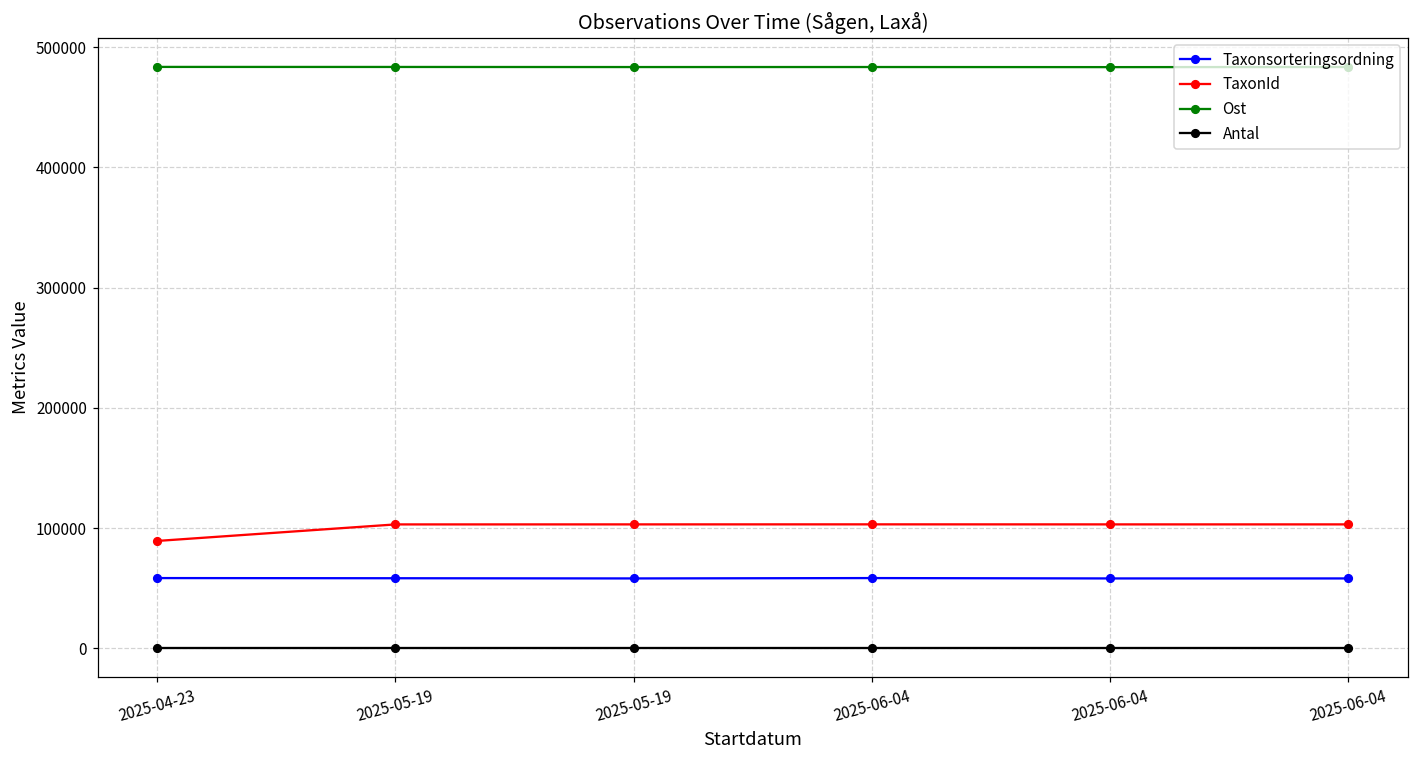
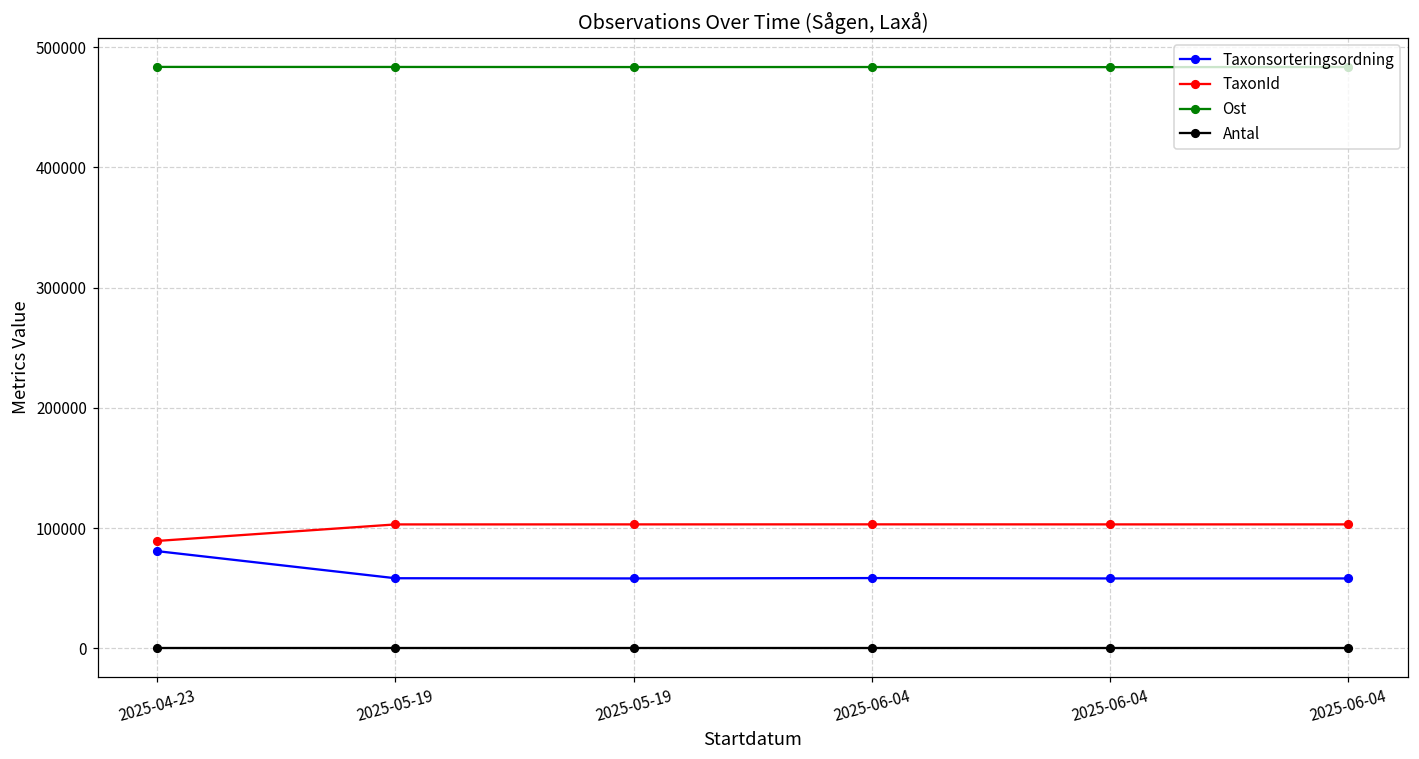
  {
    "Taxonsorteringsordning": {
-     "2025-04-23": 58000
+     "2025-04-23": 81000
    },
    "TaxonId": {
      "2025-04-23": 89000
    },
    "Ost": {
      "2025-04-23": 484000
    },
    "Antal": {
      "2025-04-23": 0
    }
  }
